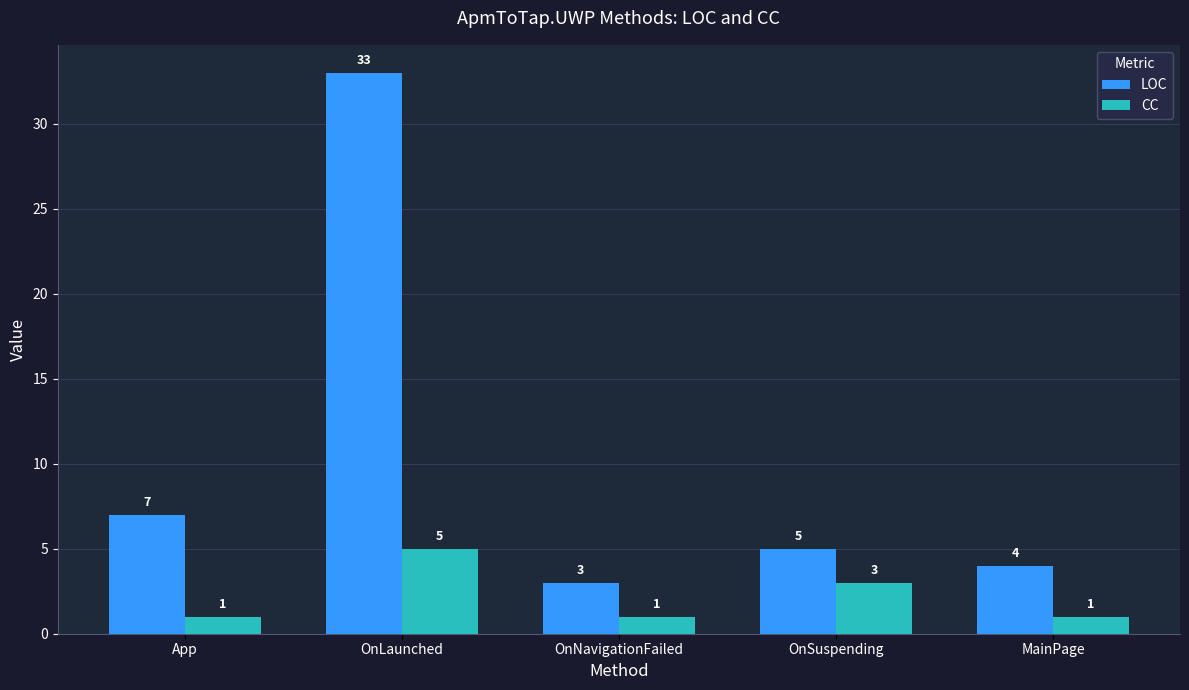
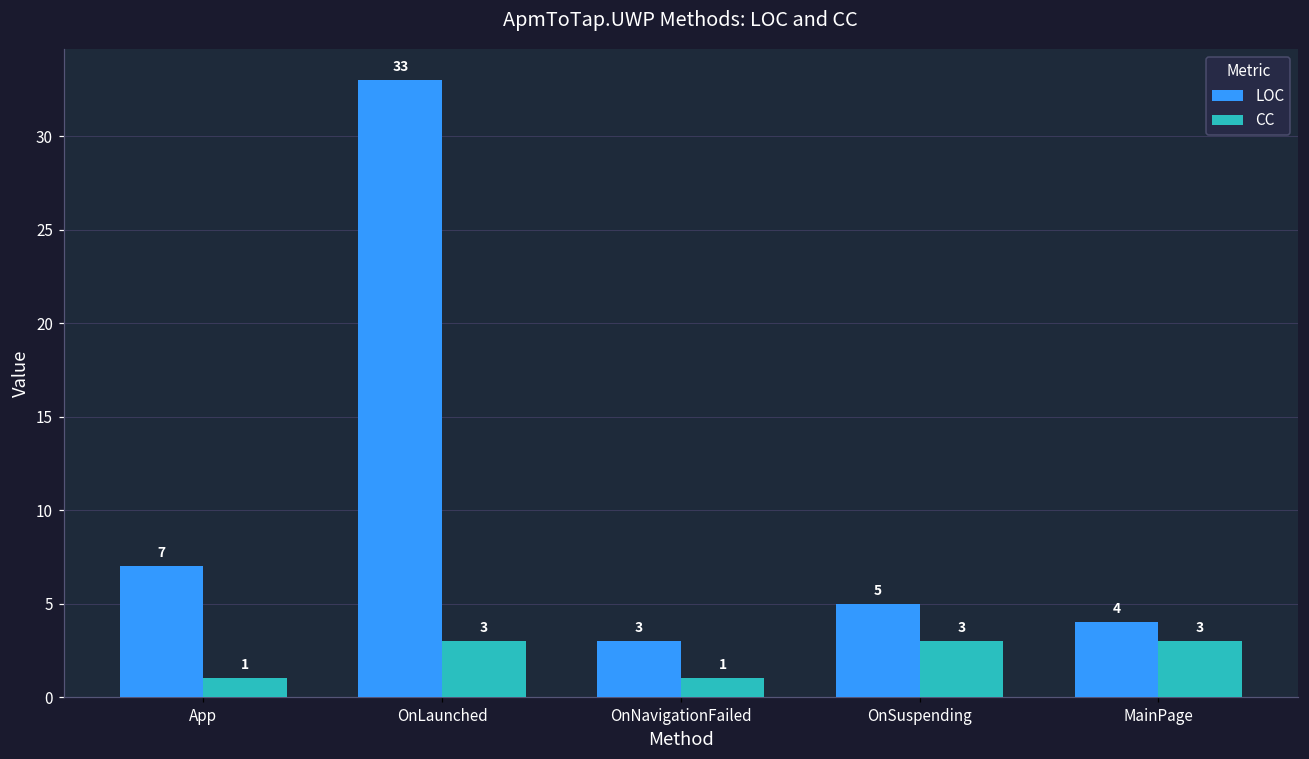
  {
    "LOC": {
      "App": 7,
      "OnLaunched": 33,
      "OnNavigationFailed": 3,
      "OnSuspending": 5,
      "MainPage": 4
    },
    "CC": {
      "App": 1,
-     "OnLaunched": 5,
+     "OnLaunched": 3,
      "OnNavigationFailed": 1,
      "OnSuspending": 3,
-     "MainPage": 1
+     "MainPage": 3
    }
  }
